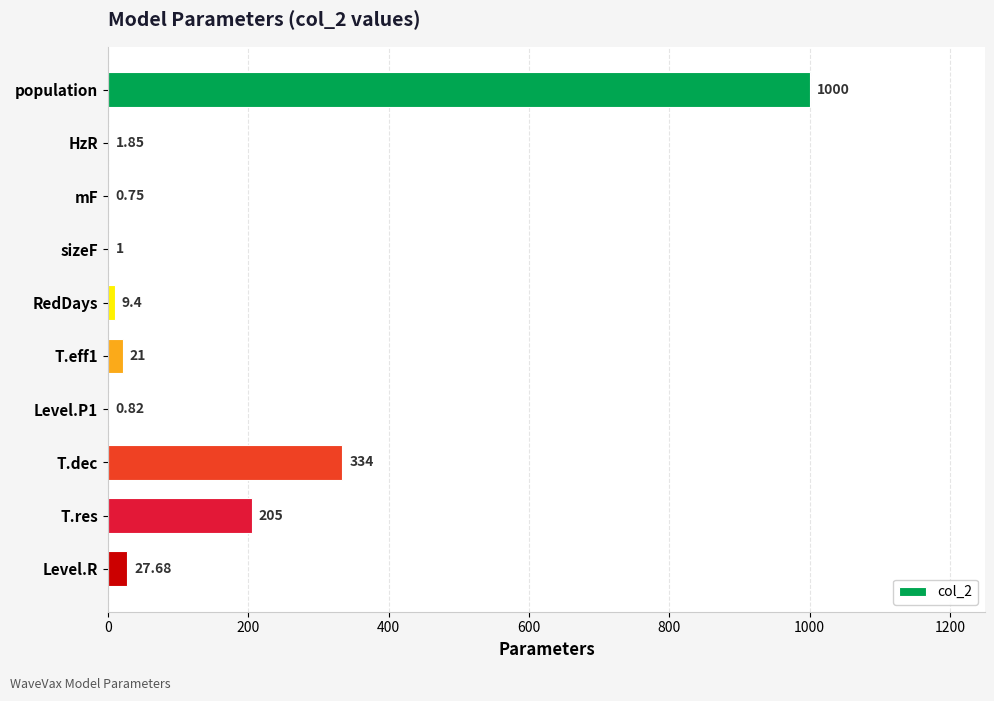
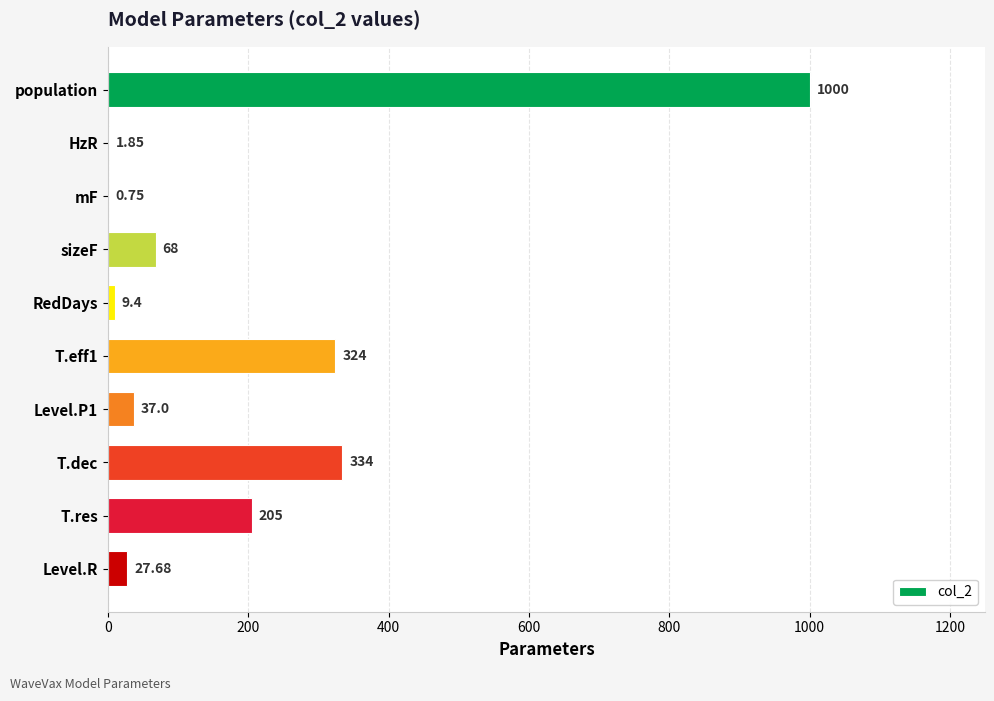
  {
    "population": 1000,
    "HzR": 1.85,
    "mF": 0.75,
-   "sizeF": 1,
+   "sizeF": 68,
    "RedDays": 9.4,
-   "T.eff1": 21,
-   "Level.P1": 0.82,
+   "T.eff1": 324,
+   "Level.P1": 37.0,
    "T.dec": 334,
    "T.res": 205,
    "Level.R": 27.68
  }
